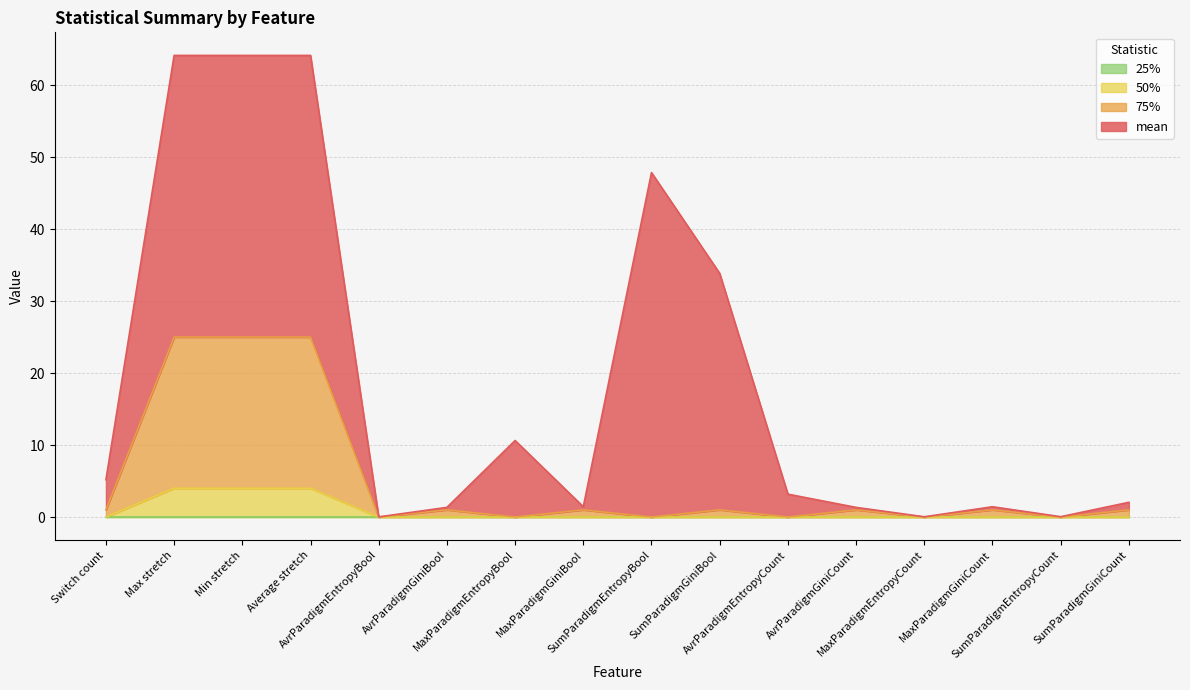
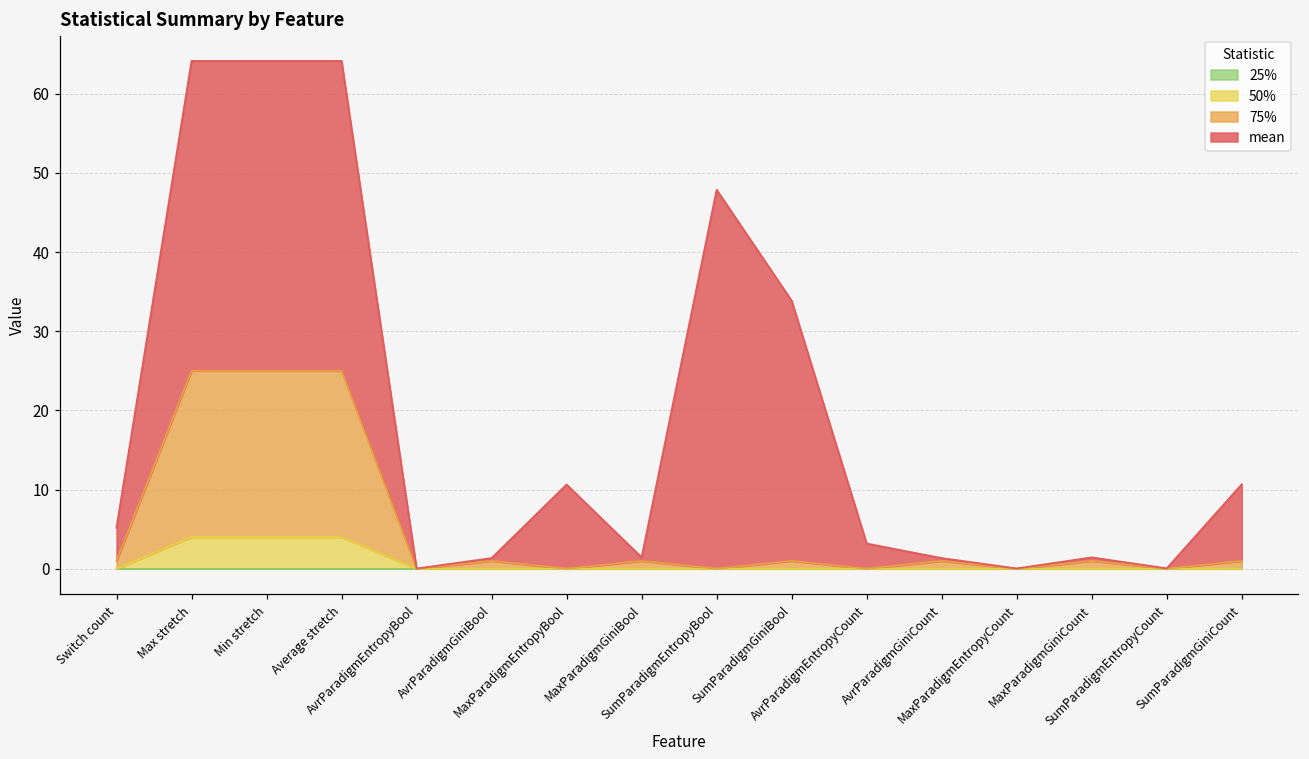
  {
    "25%": {
      "Max stretch": 0,
      "Min stretch": 0,
      "Average stretch": 0
    },
    "mean": {
      "Switch count": 4,
      "Max stretch": 39,
      "Min stretch": 39,
      "Average stretch": 39,
      "MaxParadigmEntropyBool": 11,
      "MaxParadigmGiniBool": 0,
      "SumParadigmEntropyBool": 48,
      "SumParadigmGiniBool": 33,
      "AvrParadigmEntropyCount": 3,
      "MaxParadigmGiniCount": 0,
-     "SumParadigmGiniCount": 1
+     "SumParadigmGiniCount": 10
    }
  }
